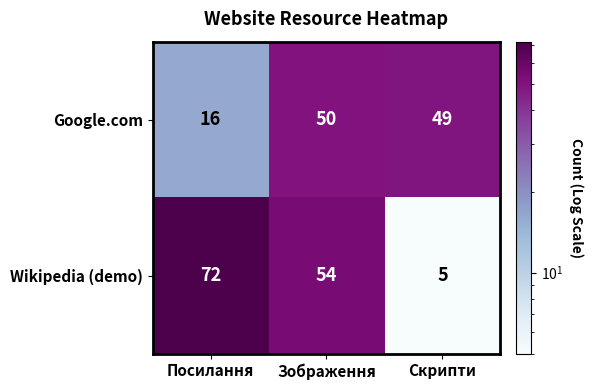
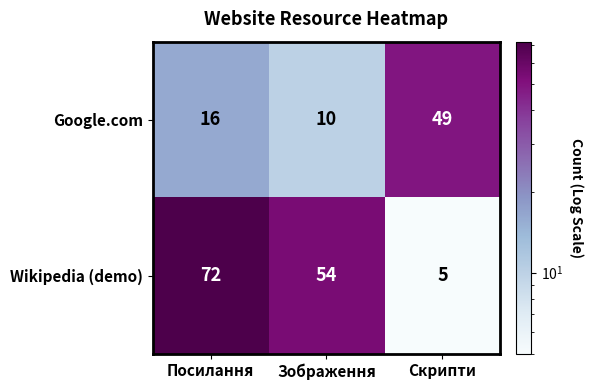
  {
    "Google.com": {
      "Посилання": 16,
-     "Зображення": 50,
+     "Зображення": 10,
      "Скрипти": 49
    },
    "Wikipedia (demo)": {
      "Посилання": 72,
      "Зображення": 54,
      "Скрипти": 5
    }
  }
